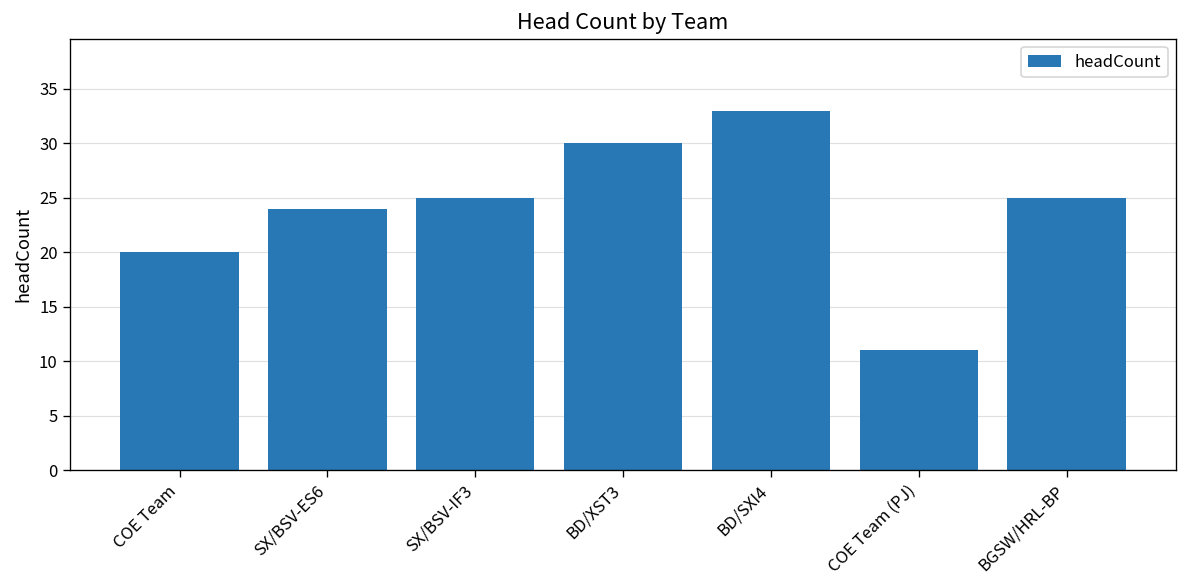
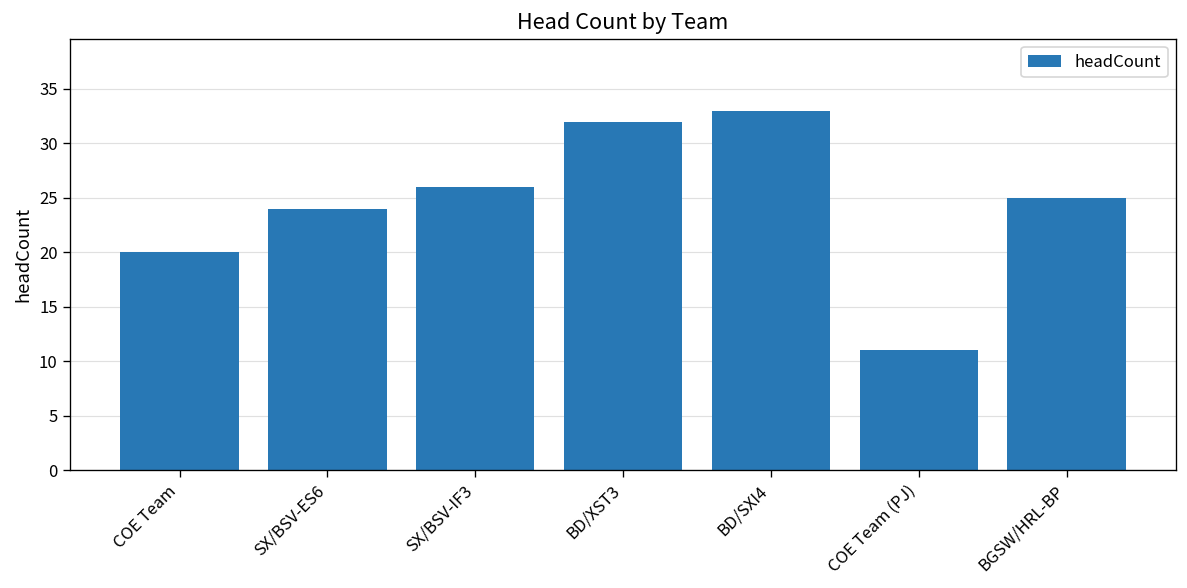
  {
    "COE Team": 20,
    "SX/BSV-ES6": 24,
-   "SX/BSV-IF3": 25,
-   "BD/XST3": 30,
+   "SX/BSV-IF3": 26,
+   "BD/XST3": 32,
    "BD/SXI4": 33,
    "COE Team (PJ)": 11,
    "BGSW/HRL-BP": 25
  }
